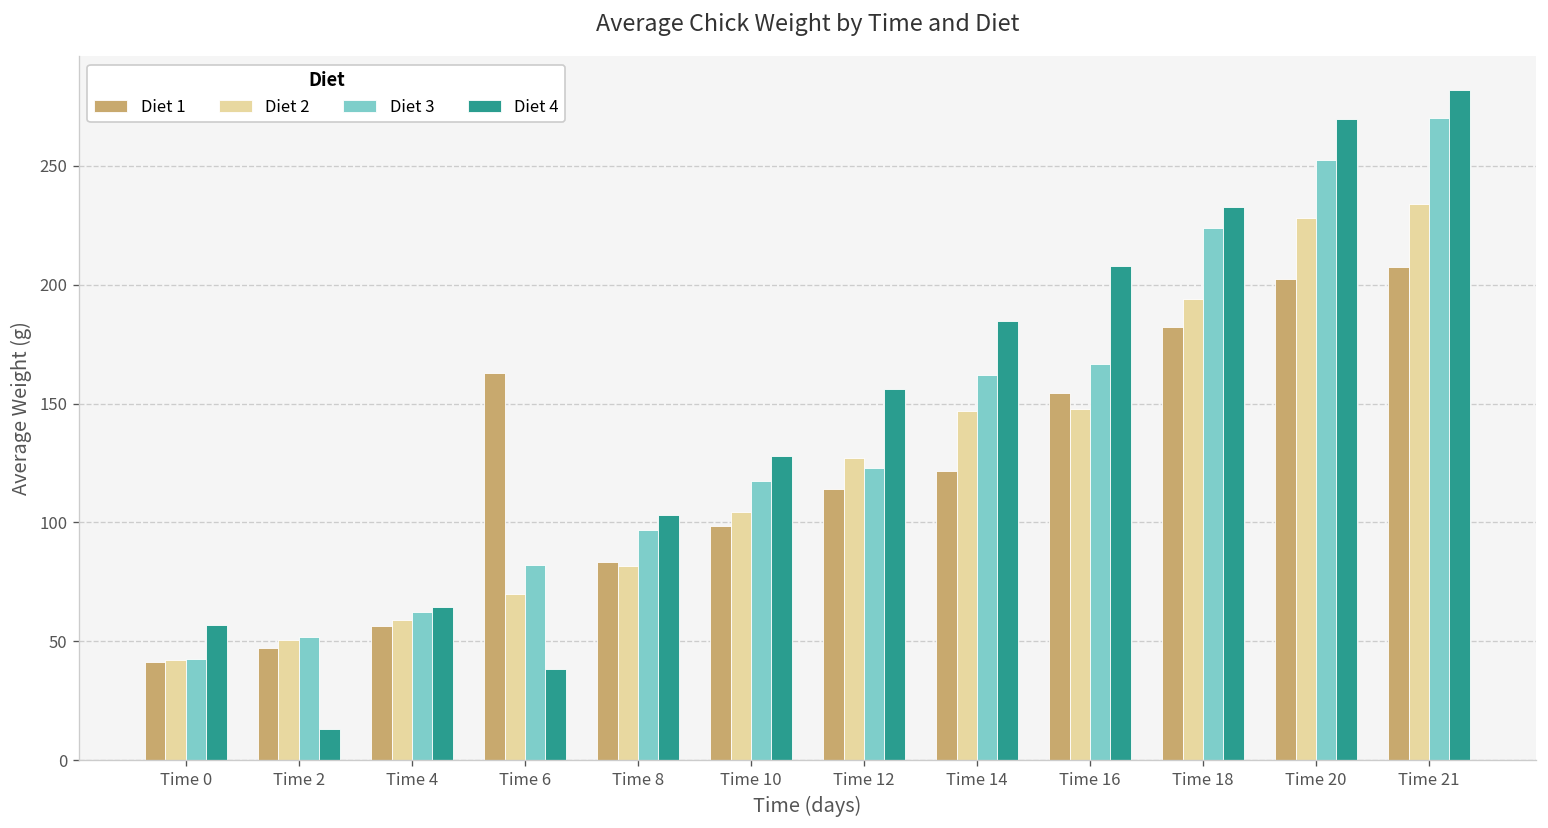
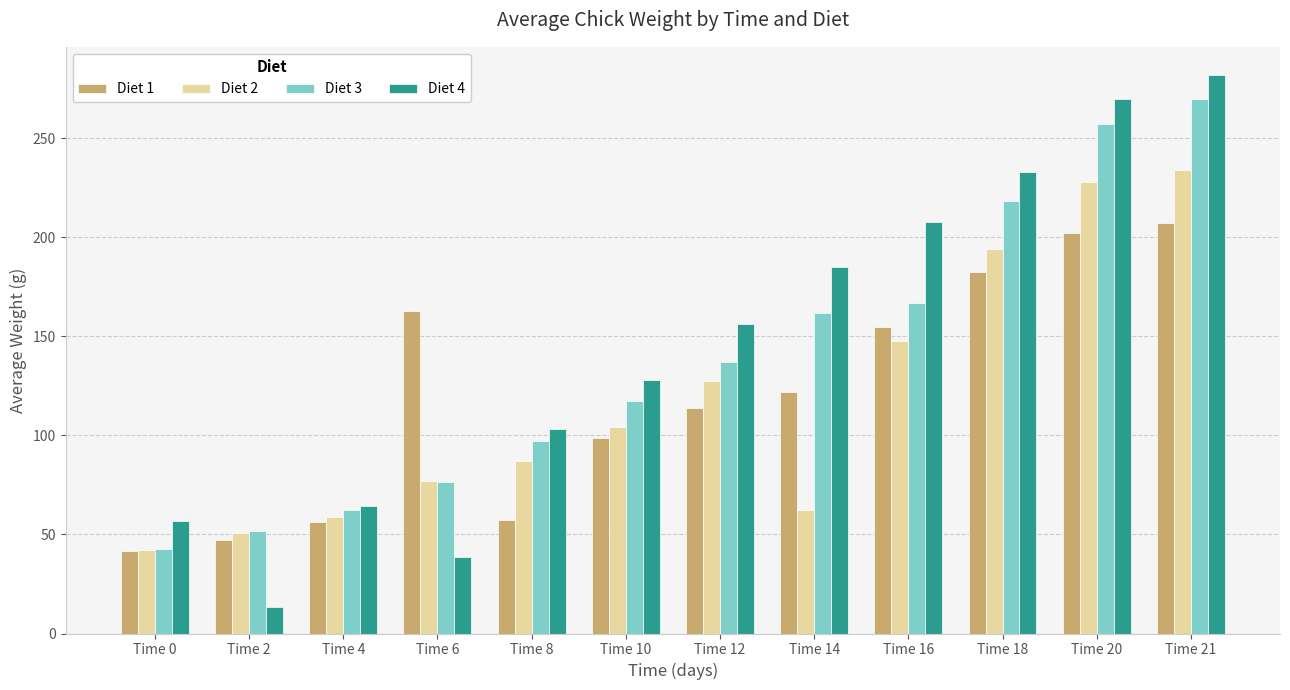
  {
    "Diet 1": {
      "Time 0": 41,
      "Time 2": 47,
      "Time 4": 57,
      "Time 6": 163,
-     "Time 8": 84,
+     "Time 8": 57,
      "Time 10": 99,
      "Time 12": 114,
      "Time 14": 122,
      "Time 16": 155,
      "Time 18": 182,
      "Time 20": 202,
      "Time 21": 207
    },
    "Diet 2": {
      "Time 0": 42,
      "Time 2": 51,
      "Time 4": 59,
-     "Time 6": 70,
-     "Time 8": 82,
+     "Time 6": 77,
+     "Time 8": 87,
      "Time 10": 104,
      "Time 12": 127,
-     "Time 14": 147,
+     "Time 14": 62,
      "Time 16": 148,
      "Time 18": 194,
      "Time 20": 228,
      "Time 21": 234
    },
    "Diet 3": {
      "Time 0": 43,
      "Time 2": 52,
      "Time 4": 62,
-     "Time 6": 82,
+     "Time 6": 76,
      "Time 8": 97,
      "Time 10": 117,
-     "Time 12": 123,
+     "Time 12": 137,
      "Time 14": 162,
      "Time 16": 167,
-     "Time 18": 224,
-     "Time 20": 252,
+     "Time 18": 218,
+     "Time 20": 257,
      "Time 21": 270
    },
    "Diet 4": {
      "Time 0": 57,
      "Time 2": 13,
      "Time 4": 65,
      "Time 6": 39,
      "Time 8": 103,
      "Time 10": 128,
      "Time 12": 156,
      "Time 14": 185,
      "Time 16": 208,
      "Time 18": 233,
      "Time 20": 270,
      "Time 21": 282
    }
  }
